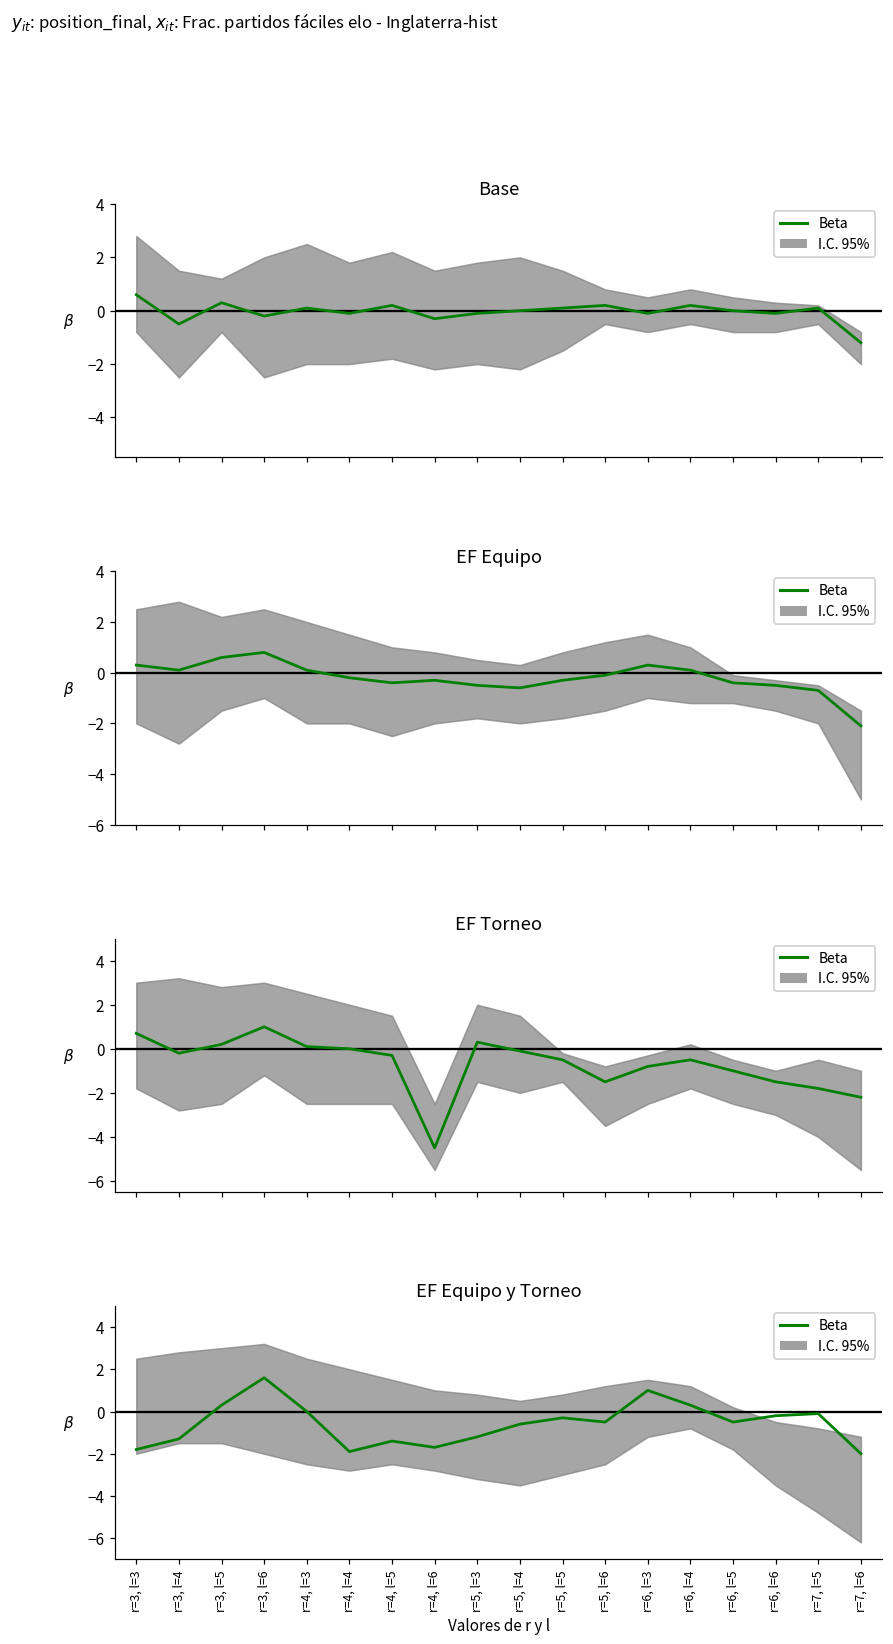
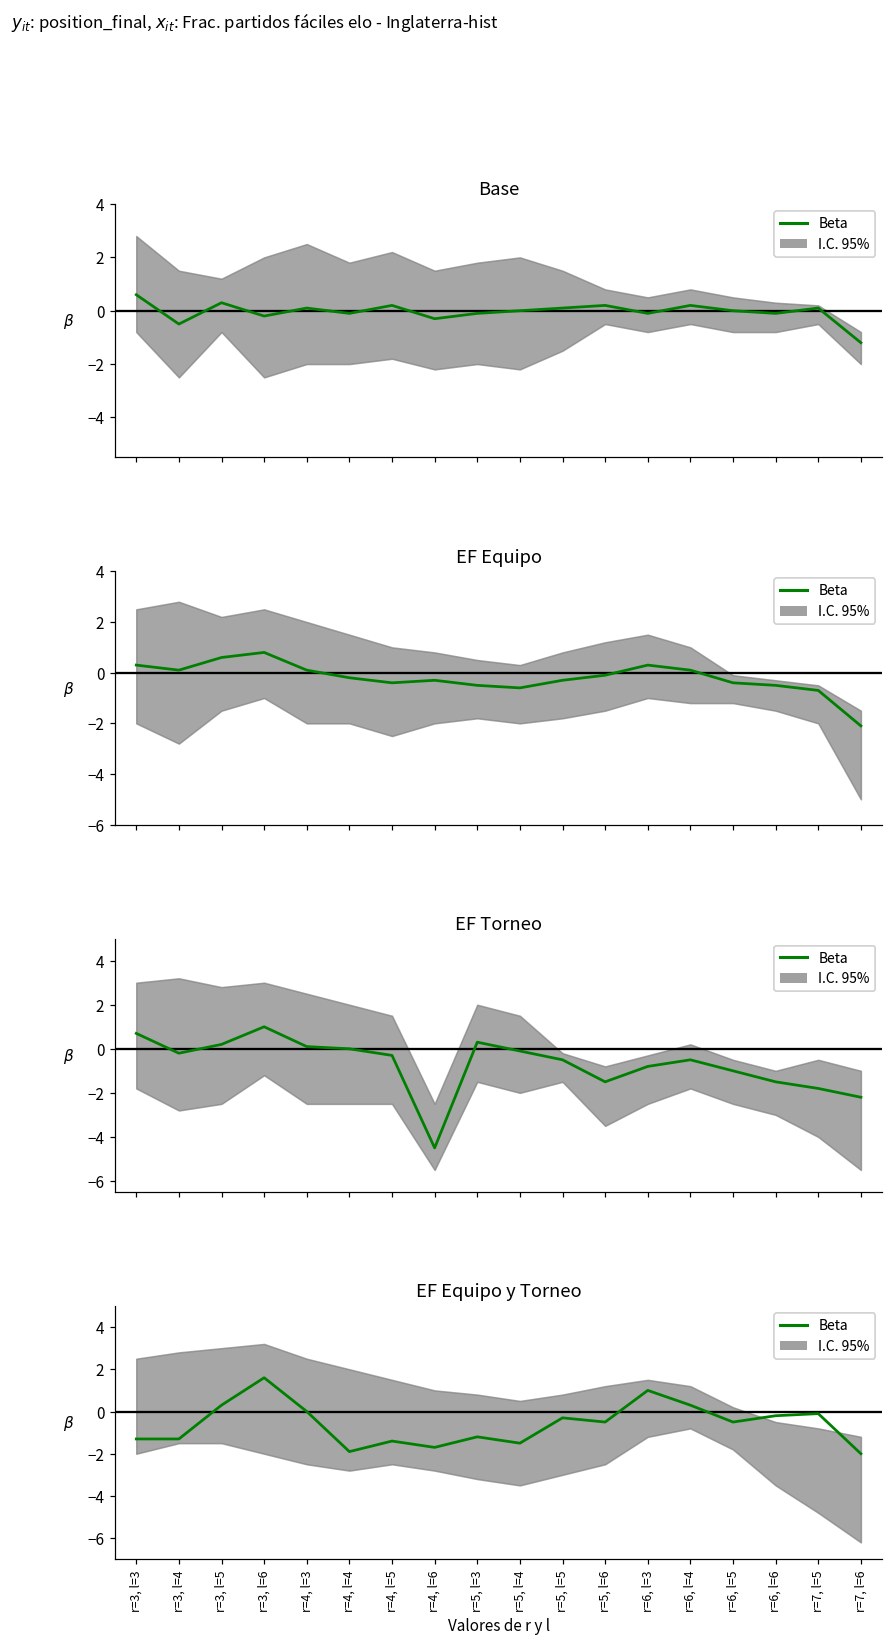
  {
    "EF Equipo y Torneo": {
      "Beta": {
-       "r=3, l=3": -1.8,
+       "r=3, l=3": -1.3,
        "r=3, l=4": -1.3,
        "r=3, l=5": 0.3,
        "r=3, l=6": 1.6,
        "r=4, l=3": 0.0,
        "r=4, l=4": -1.9,
        "r=4, l=5": -1.4,
        "r=4, l=6": -1.7,
        "r=5, l=3": -1.2,
-       "r=5, l=4": -0.6,
+       "r=5, l=4": -1.5,
        "r=5, l=5": -0.3,
        "r=5, l=6": -0.5,
        "r=6, l=3": 1.0,
        "r=6, l=4": 0.3,
        "r=6, l=5": -0.5,
        "r=6, l=6": -0.2,
        "r=7, l=5": -0.1,
        "r=7, l=6": -2.0
      }
    }
  }
